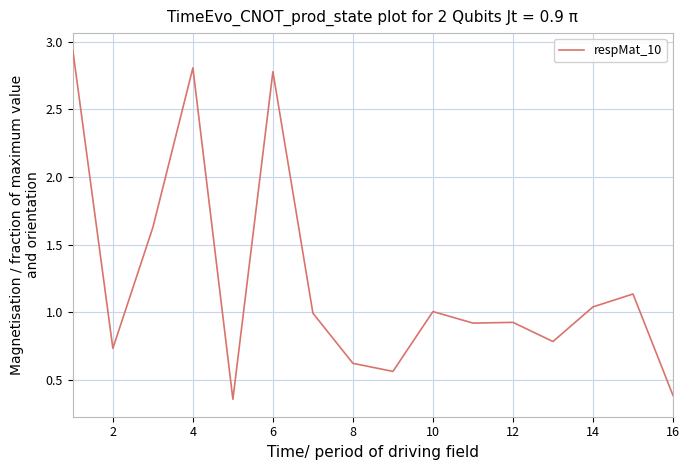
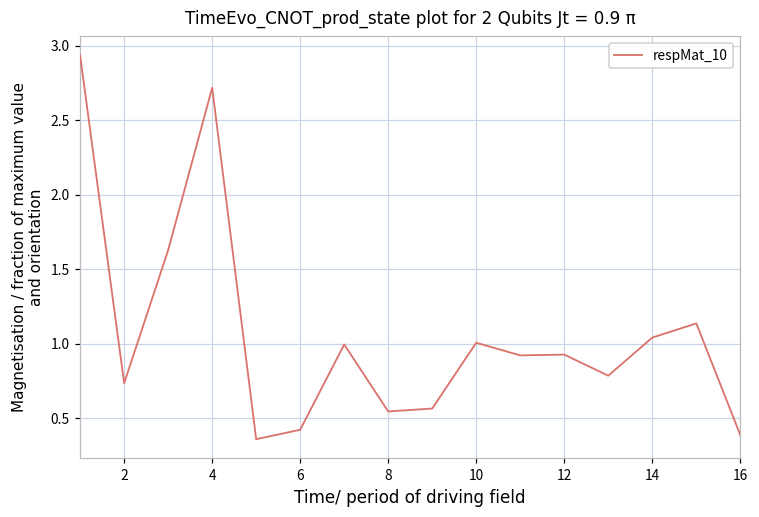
  {
    "2": 0.73,
-   "4": 2.81,
-   "6": 2.78,
-   "8": 0.62,
+   "4": 2.72,
+   "6": 0.42,
+   "8": 0.55,
    "10": 1.01,
    "12": 0.93,
    "14": 1.04,
    "16": 0.39
  }
